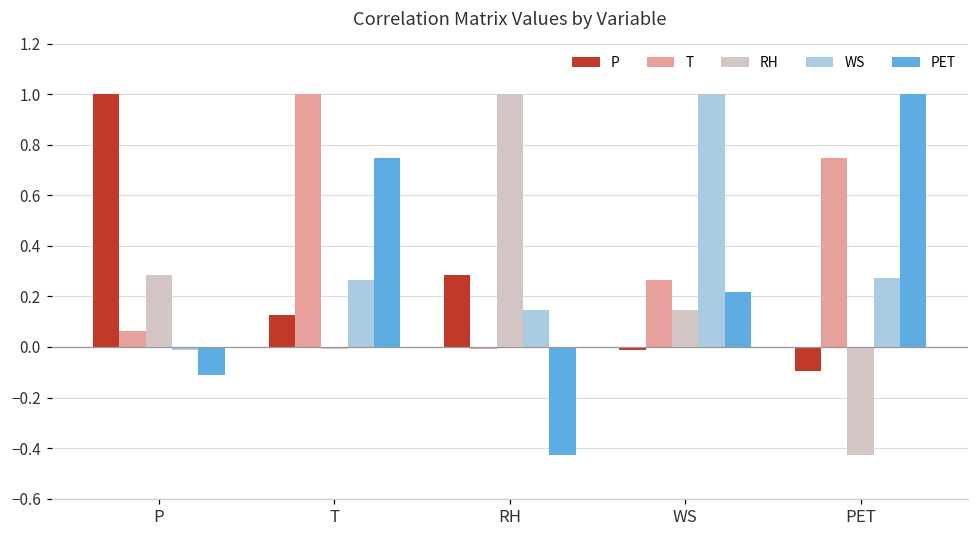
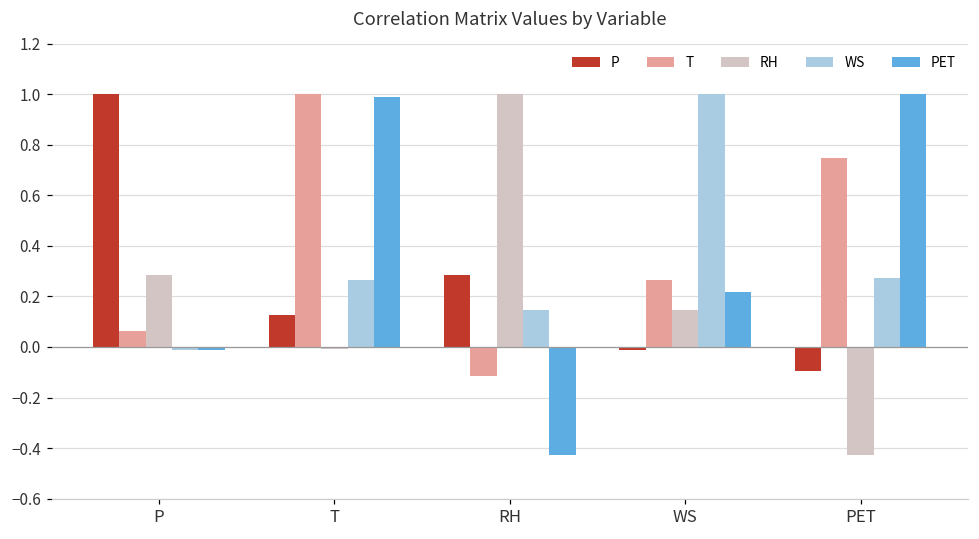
  {
    "P": {
      "P": 1.00,
      "T": 0.12,
      "RH": 0.28,
      "WS": -0.01,
      "PET": -0.10
    },
    "T": {
      "P": 0.06,
      "T": 1.00,
-     "RH": -0.01,
+     "RH": -0.11,
      "WS": 0.27,
      "PET": 0.75
    },
    "PET": {
-     "P": -0.11,
-     "T": 0.75,
+     "P": -0.01,
+     "T": 0.99,
      "RH": -0.43,
      "WS": 0.22,
      "PET": 1.00
    }
  }
